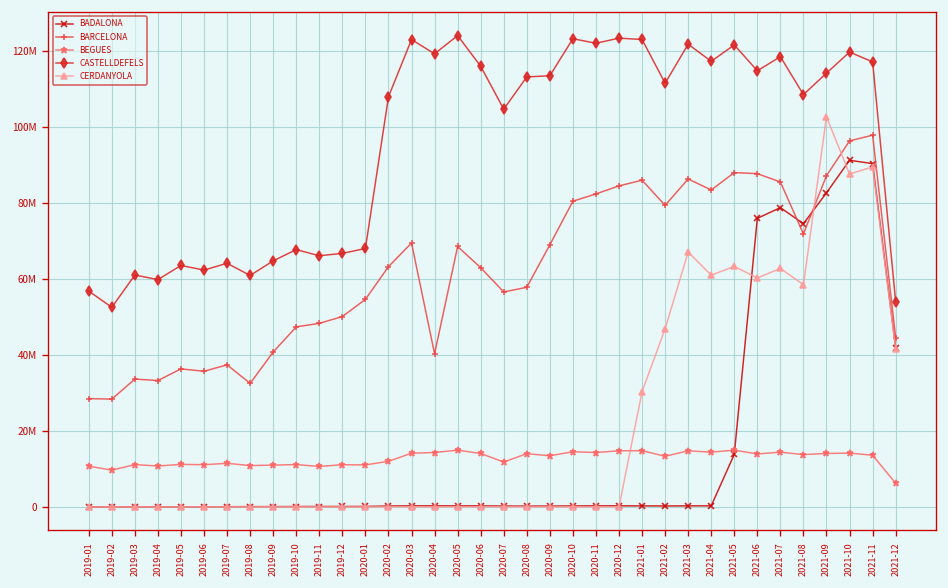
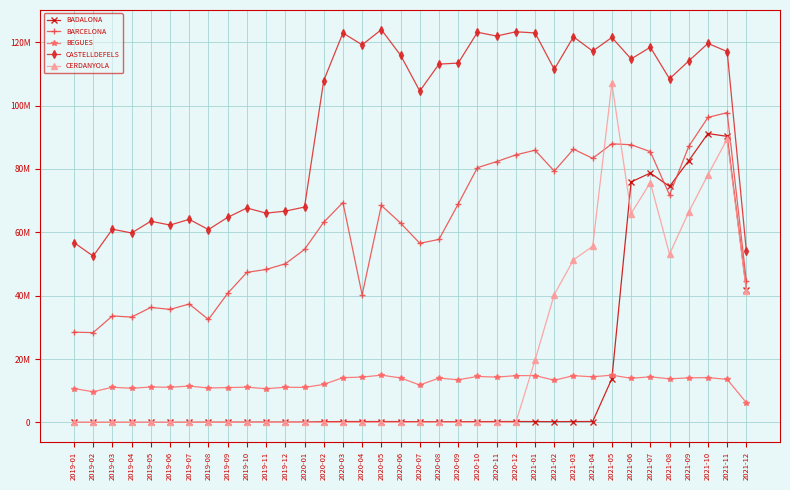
  {
    "CERDANYOLA": {
-     "2021-01": 30000000,
-     "2021-02": 47000000,
-     "2021-03": 67000000,
-     "2021-04": 61000000,
-     "2021-05": 63000000,
-     "2021-06": 60000000,
-     "2021-07": 63000000,
-     "2021-08": 58000000,
-     "2021-09": 103000000,
-     "2021-10": 88000000,
+     "2021-01": 20000000,
+     "2021-02": 40000000,
+     "2021-03": 51000000,
+     "2021-04": 56000000,
+     "2021-05": 107000000,
+     "2021-06": 66000000,
+     "2021-07": 76000000,
+     "2021-08": 53000000,
+     "2021-09": 66000000,
+     "2021-10": 78000000,
      "2021-11": 89000000
    }
  }
